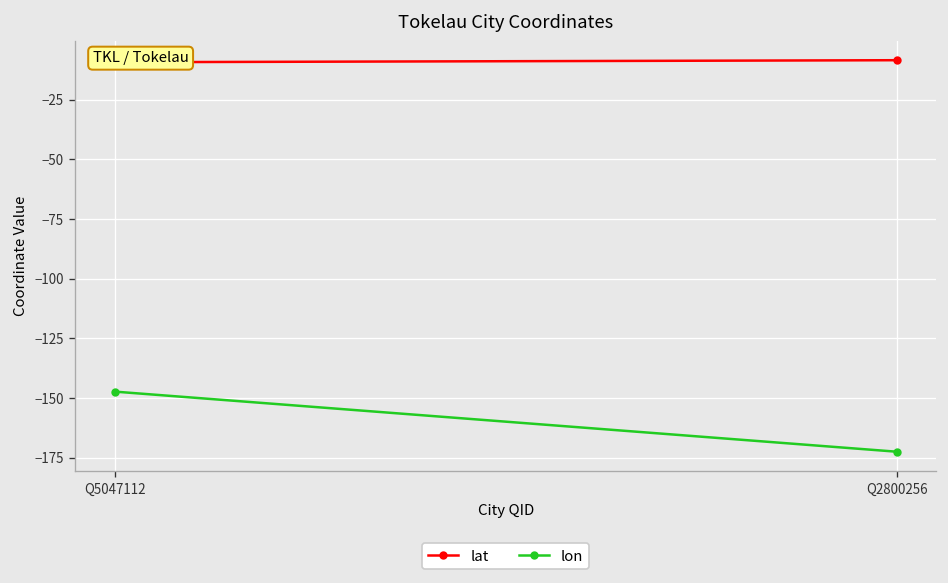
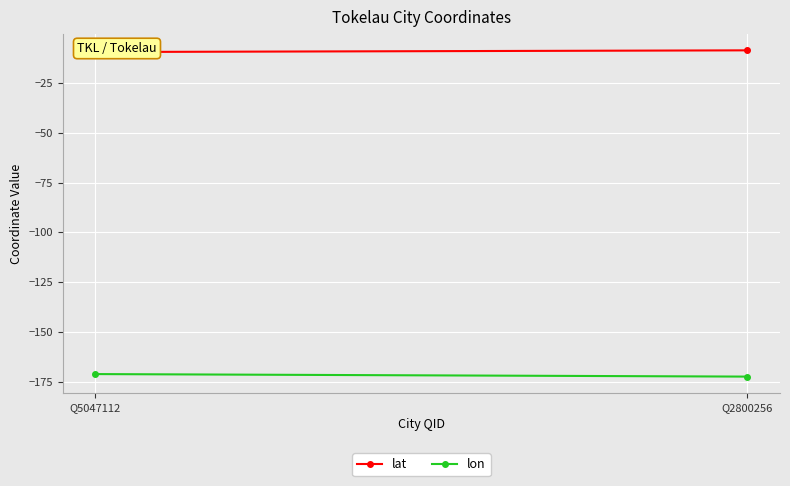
  {
    "lat": {
      "Q2800256": -9
    },
    "lon": {
-     "Q5047112": -147,
+     "Q5047112": -171,
      "Q2800256": -173
    }
  }
